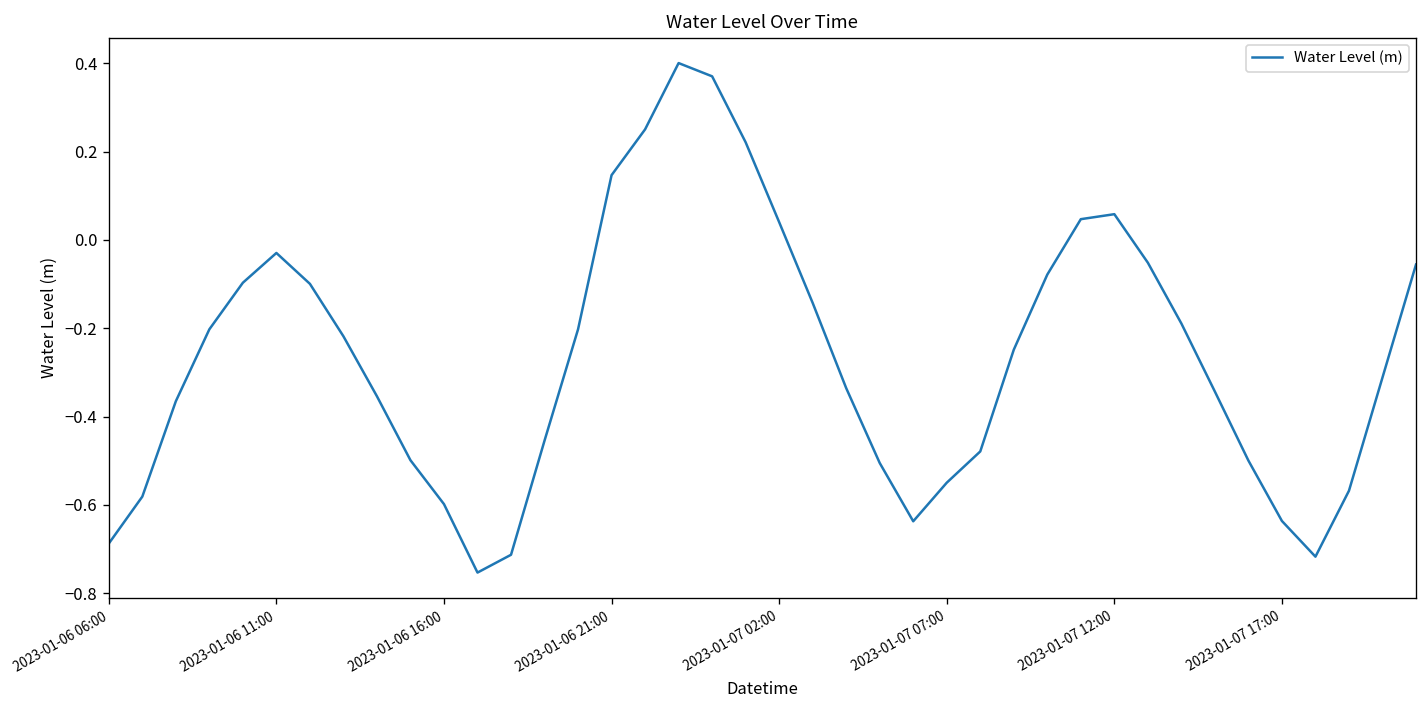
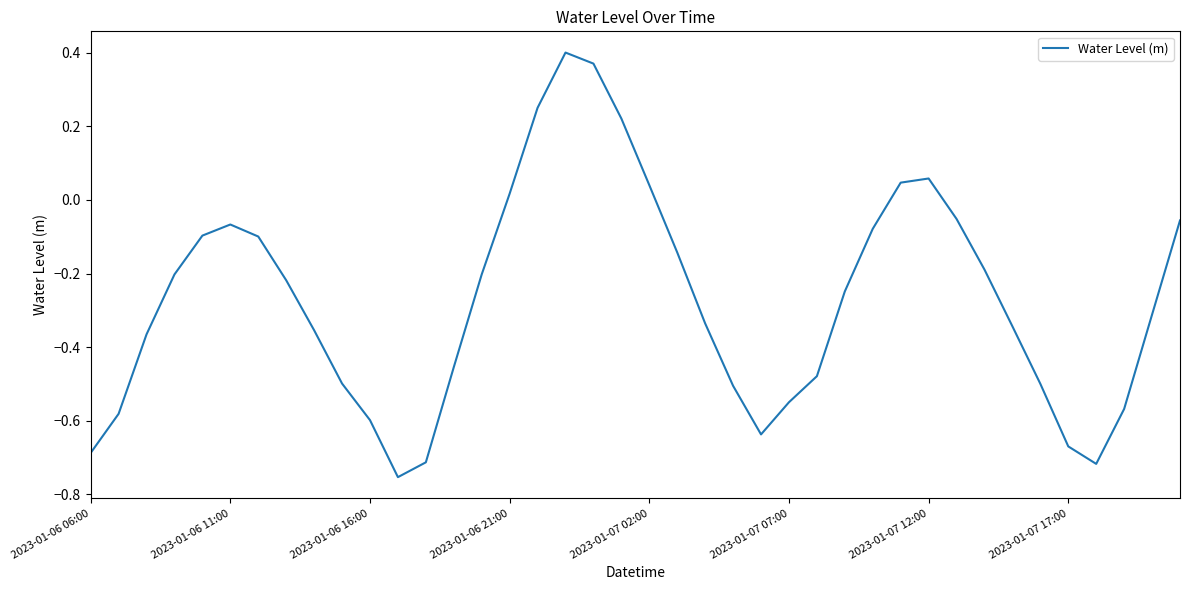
  {
    "2023-01-06 06:00": -0.69,
-   "2023-01-06 11:00": -0.03,
+   "2023-01-06 11:00": -0.07,
    "2023-01-06 16:00": -0.60,
-   "2023-01-06 21:00": 0.15,
+   "2023-01-06 21:00": 0.02,
    "2023-01-07 02:00": 0.04,
    "2023-01-07 07:00": -0.55,
    "2023-01-07 12:00": 0.06,
-   "2023-01-07 17:00": -0.64
+   "2023-01-07 17:00": -0.67
  }
